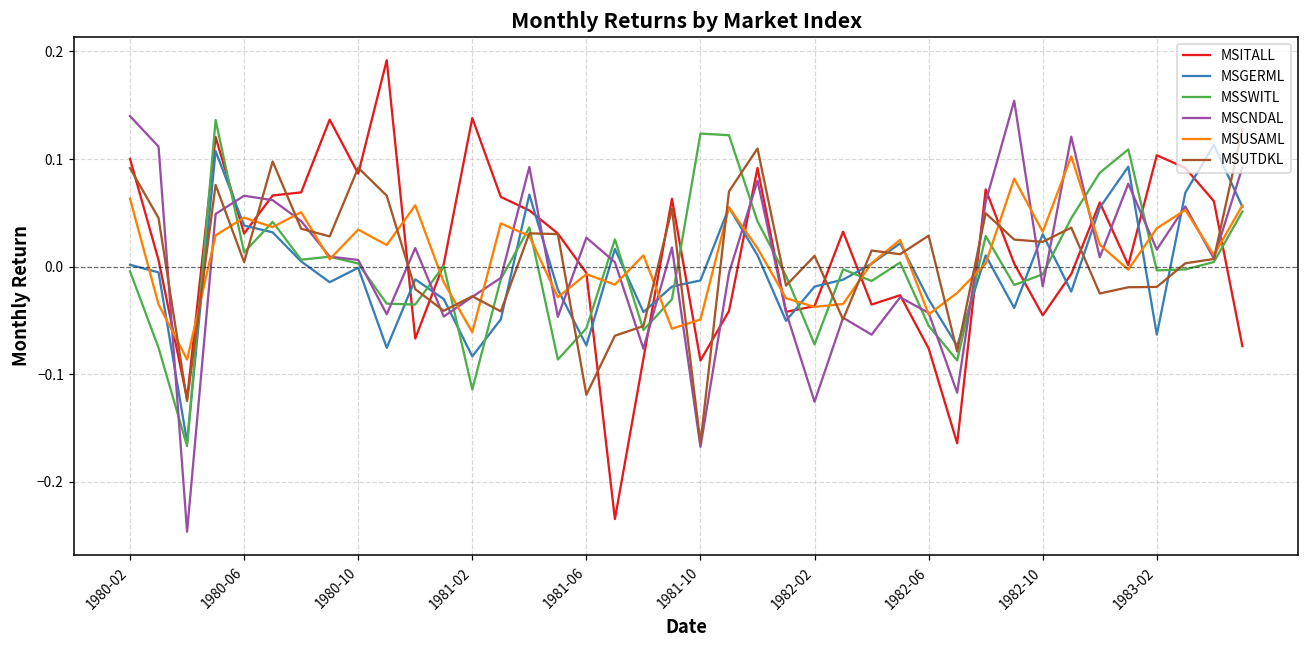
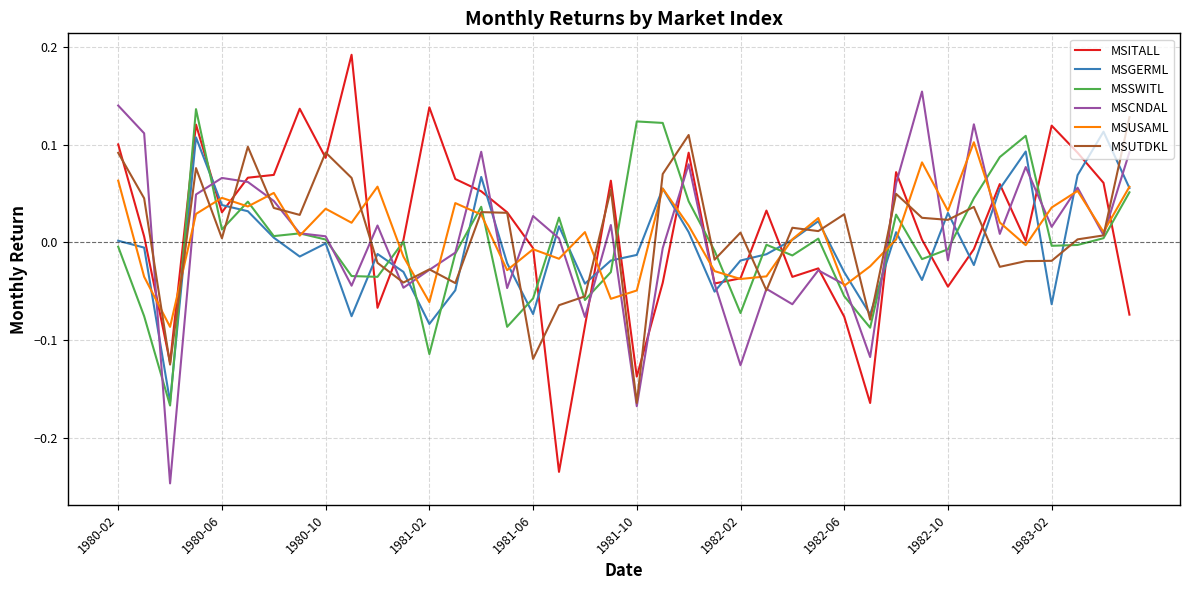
  {
    "MSITALL": {
      "1980-02": 0.10,
      "1980-06": 0.03,
      "1980-10": 0.09,
      "1981-02": 0.14,
-     "1981-10": -0.09,
+     "1981-10": -0.14,
      "1982-06": -0.08,
      "1982-10": -0.05,
-     "1983-02": 0.10
+     "1983-02": 0.12
    },
    "MSGERML": {
      "1980-02": 0.00,
      "1980-06": 0.04,
      "1980-10": 0.00,
      "1981-02": -0.08,
      "1981-06": -0.07,
      "1981-10": -0.01,
      "1982-02": -0.02,
      "1982-06": -0.03,
      "1983-02": -0.06
    },
    "MSSWITL": {
      "1980-02": 0.00,
      "1980-06": 0.01,
      "1980-10": 0.00,
      "1981-02": -0.11,
      "1981-06": -0.06,
      "1981-10": 0.12,
      "1982-02": -0.07,
      "1982-06": -0.05,
      "1982-10": -0.01,
      "1983-02": 0.00
    },
    "MSCNDAL": {
      "1980-02": 0.14,
      "1980-06": 0.07,
      "1980-10": 0.01,
      "1981-06": 0.03,
      "1981-10": -0.17,
      "1982-02": -0.13,
      "1982-10": -0.02,
      "1983-02": 0.02
    },
    "MSUSAML": {
      "1980-02": 0.06,
      "1980-06": 0.05,
      "1980-10": 0.03,
      "1981-02": -0.06,
      "1981-10": -0.05,
      "1983-02": 0.04
    },
    "MSUTDKL": {
      "1980-02": 0.09,
      "1980-06": 0.00,
      "1980-10": 0.09,
      "1981-06": -0.12,
      "1981-10": -0.16,
      "1982-02": 0.01,
      "1982-06": 0.03,
      "1982-10": 0.02,
      "1983-02": -0.02
    }
  }
